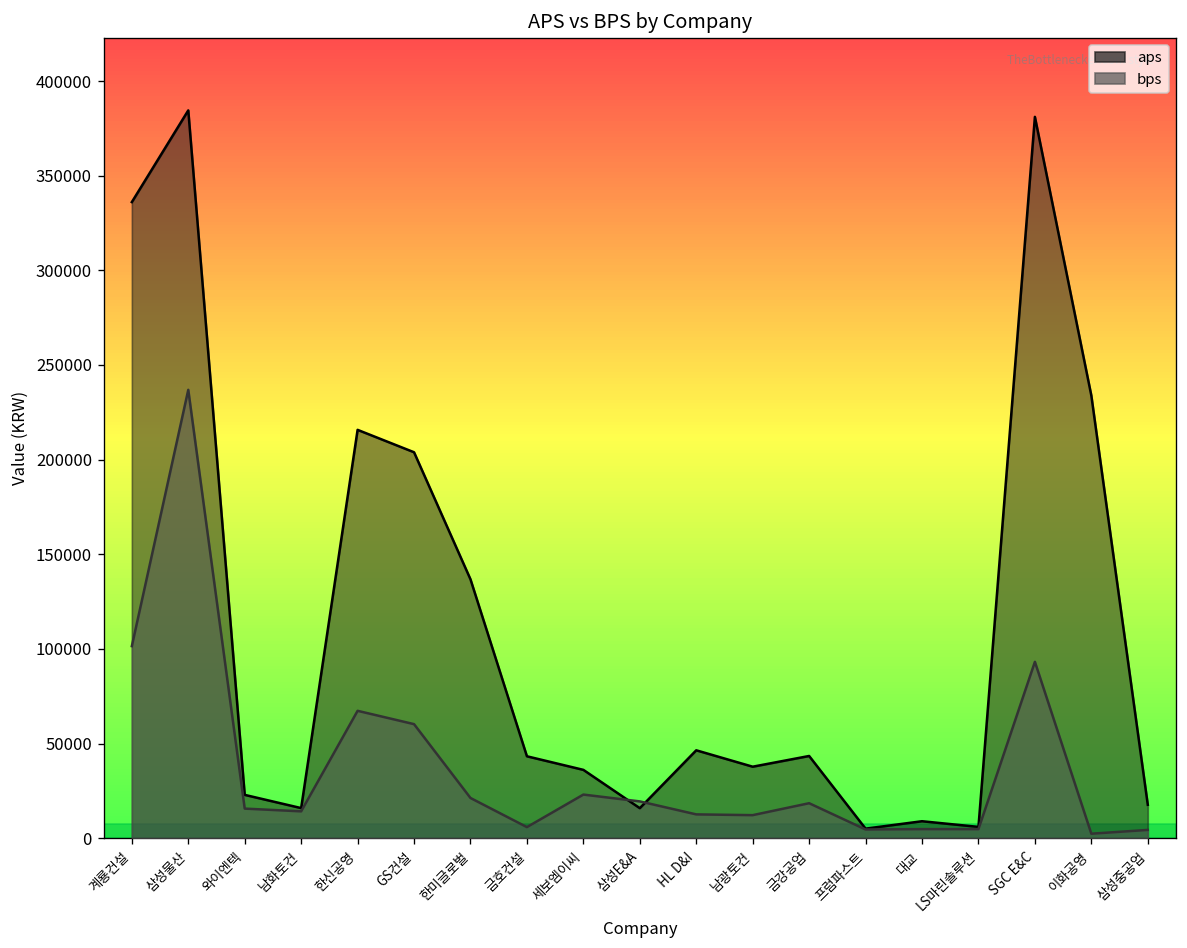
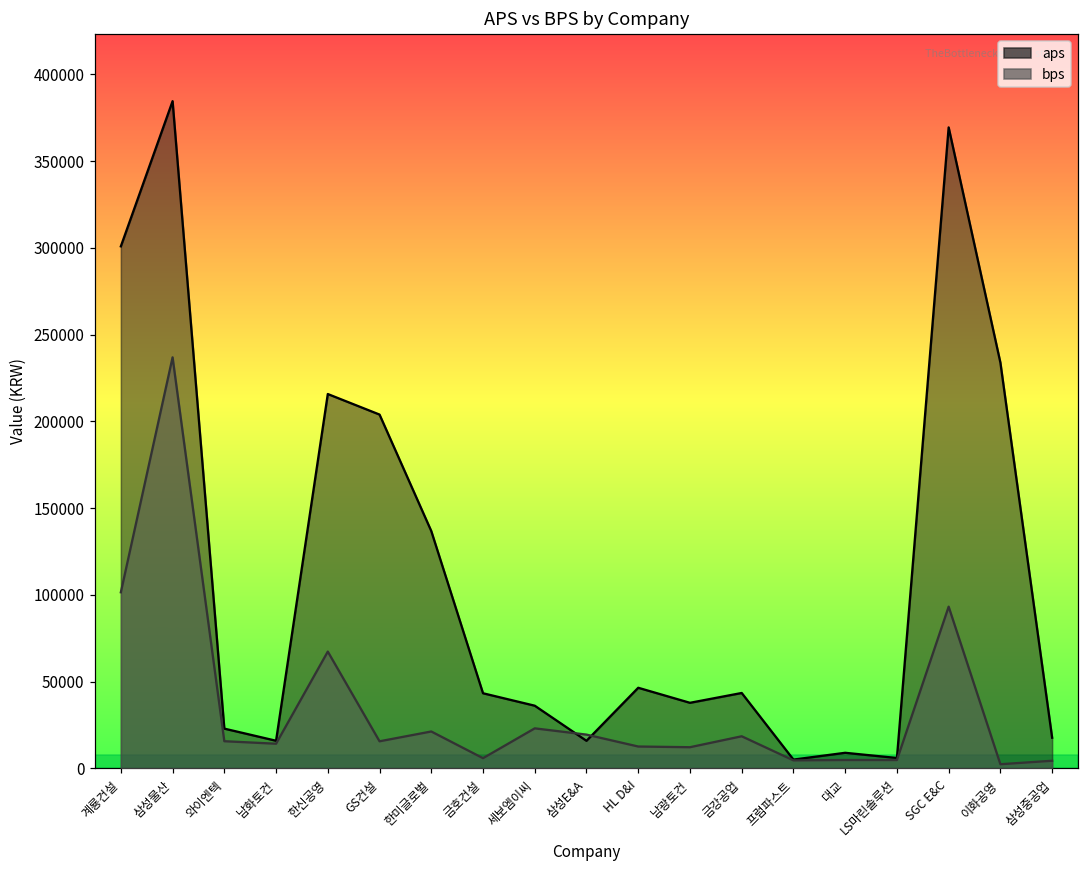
  {
    "aps": {
-     "계룡건설": 336000,
+     "계룡건설": 301000,
      "삼성물산": 385000,
      "와이엔텍": 23000,
      "남화토건": 16000,
      "한신공영": 216000,
      "GS건설": 204000,
      "한미글로벌": 137000,
      "금호건설": 43000,
      "세보엠이씨": 36000,
      "삼성E&A": 16000,
      "HL D&I": 46000,
      "남광토건": 38000,
      "금강공업": 43000,
      "대교": 9000,
-     "SGC E&C": 381000,
+     "SGC E&C": 369000,
      "이화공영": 234000,
      "삼성중공업": 18000
    },
    "bps": {
      "계룡건설": 101000,
      "삼성물산": 237000,
      "와이엔텍": 16000,
      "남화토건": 14000,
      "한신공영": 67000,
-     "GS건설": 60000,
+     "GS건설": 16000,
      "한미글로벌": 21000,
      "세보엠이씨": 23000,
      "삼성E&A": 19000,
      "HL D&I": 13000,
      "남광토건": 12000,
      "금강공업": 18000,
      "SGC E&C": 93000
    }
  }
